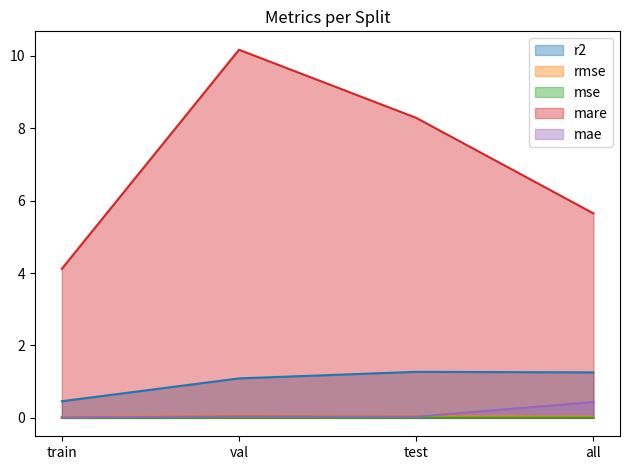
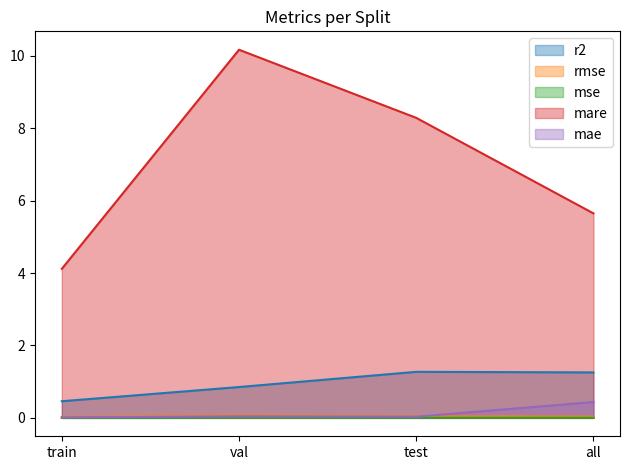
  {
    "r2": {
      "train": 0.5,
-     "val": 1.1,
+     "val": 0.9,
      "test": 1.3,
      "all": 1.3
    },
    "mae": {
      "all": 0.4
    }
  }
